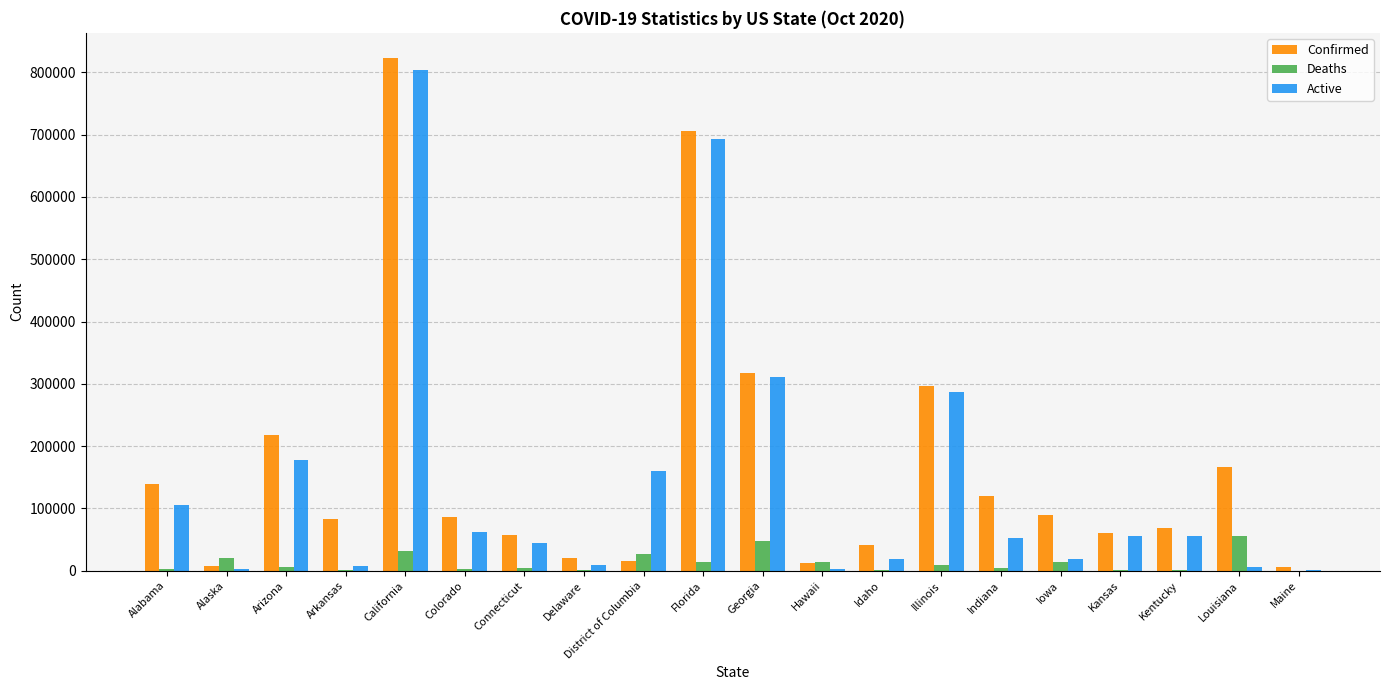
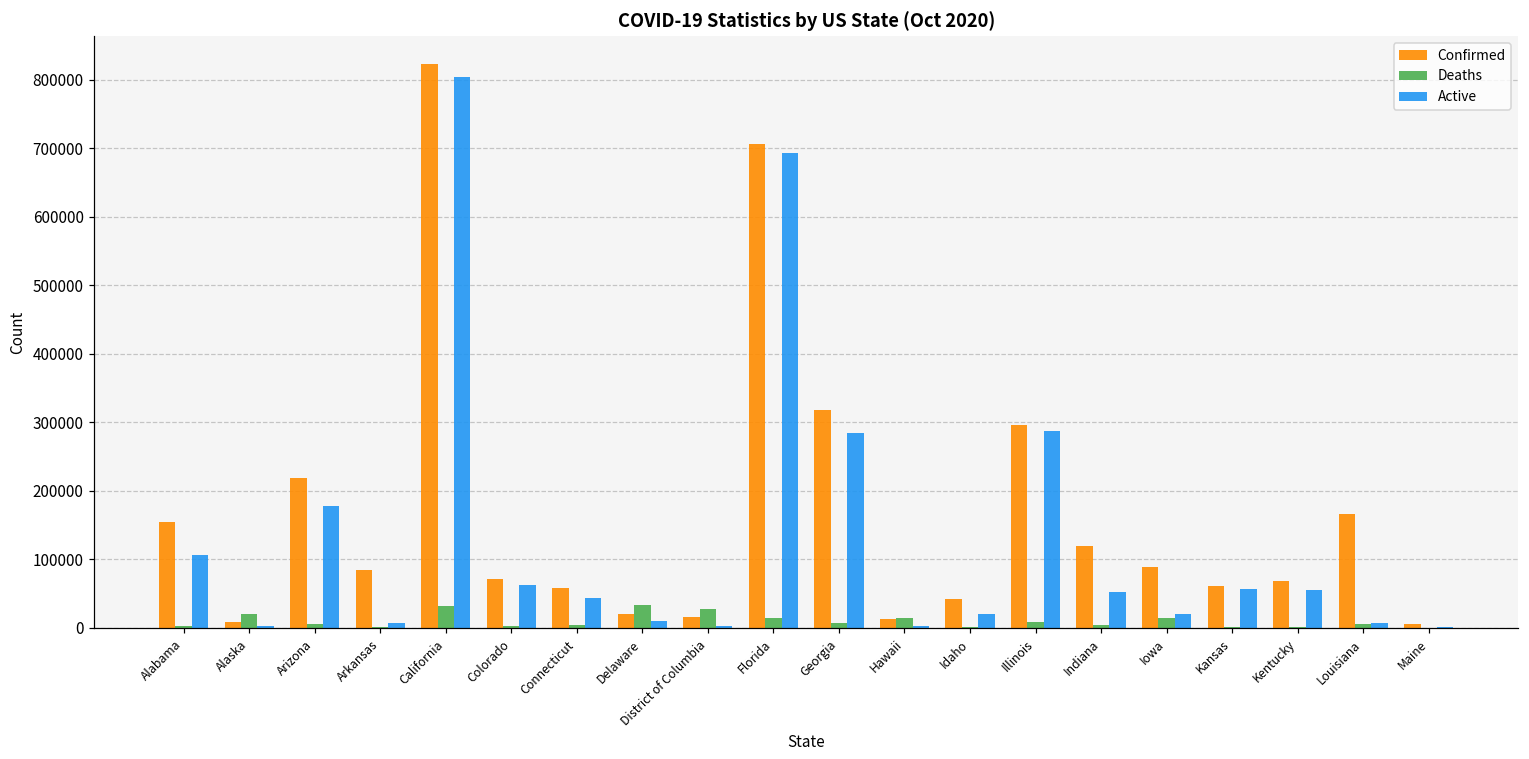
  {
    "Confirmed": {
-     "Alabama": 140000,
+     "Alabama": 150000,
      "Alaska": 10000,
      "Arizona": 220000,
      "Arkansas": 80000,
      "California": 820000,
-     "Colorado": 90000,
+     "Colorado": 70000,
      "Connecticut": 60000,
      "Delaware": 20000,
      "District of Columbia": 20000,
      "Florida": 710000,
      "Georgia": 320000,
      "Hawaii": 10000,
      "Idaho": 40000,
      "Illinois": 300000,
      "Indiana": 120000,
      "Iowa": 90000,
      "Kansas": 60000,
      "Kentucky": 70000,
      "Louisiana": 170000,
      "Maine": 10000
    },
    "Deaths": {
      "Alaska": 20000,
      "Arizona": 10000,
      "California": 30000,
      "Connecticut": 0,
-     "Delaware": 0,
+     "Delaware": 30000,
      "District of Columbia": 30000,
      "Florida": 10000,
-     "Georgia": 50000,
+     "Georgia": 10000,
      "Hawaii": 10000,
      "Illinois": 10000,
      "Iowa": 10000,
-     "Louisiana": 60000
+     "Louisiana": 10000
    },
    "Active": {
      "Alabama": 110000,
      "Arizona": 180000,
      "Arkansas": 10000,
      "California": 800000,
      "Colorado": 60000,
      "Connecticut": 40000,
      "Delaware": 10000,
-     "District of Columbia": 160000,
+     "District of Columbia": 0,
      "Florida": 690000,
-     "Georgia": 310000,
+     "Georgia": 280000,
      "Idaho": 20000,
      "Illinois": 290000,
      "Indiana": 50000,
      "Iowa": 20000,
      "Kansas": 60000,
      "Kentucky": 60000,
      "Louisiana": 10000
    }
  }
